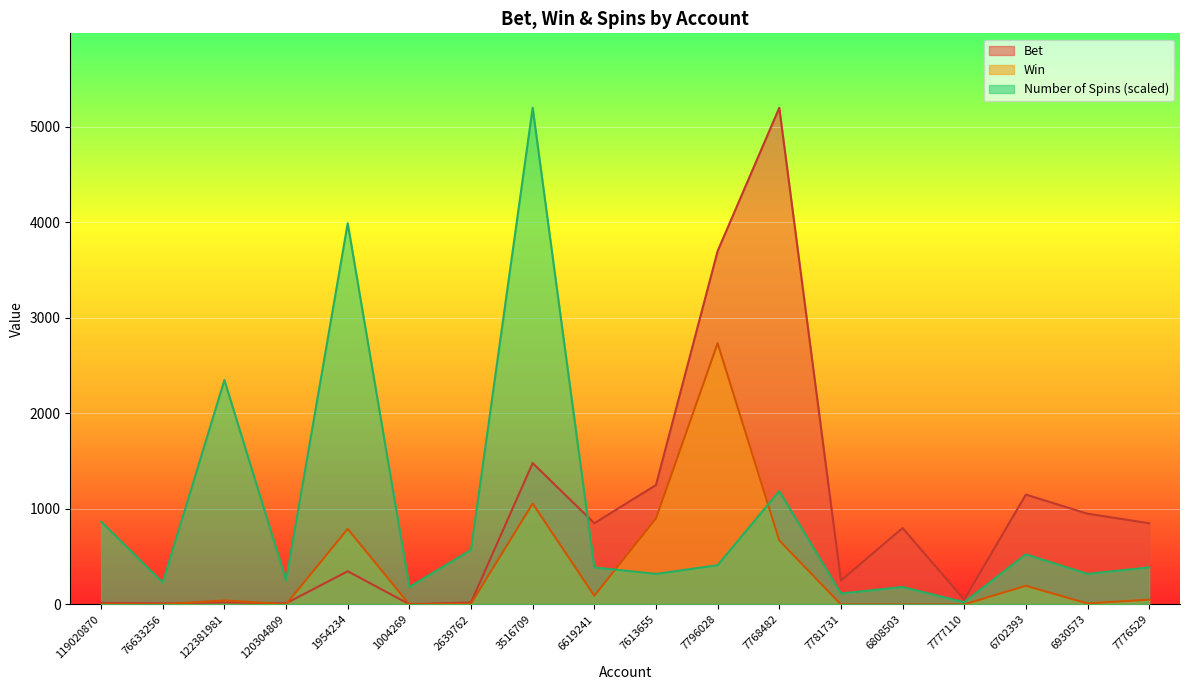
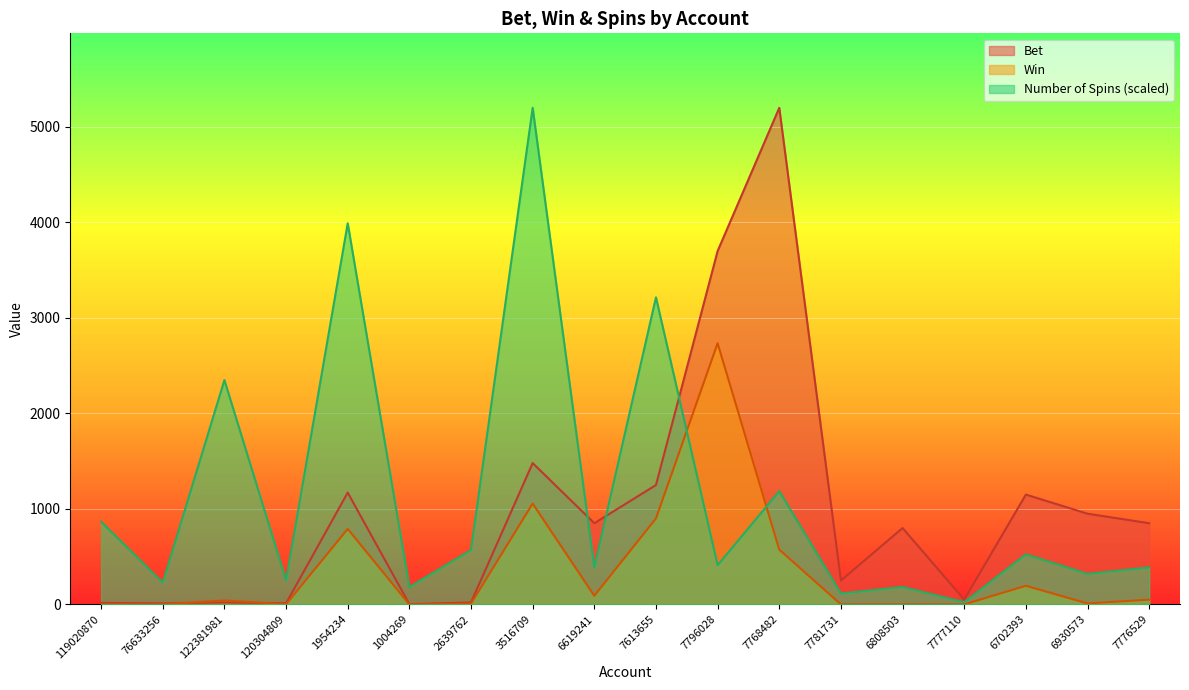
  {
    "Bet": {
-     "1954234": 300,
+     "1954234": 1200,
      "3516709": 1500,
      "6619241": 900,
      "7613655": 1300,
      "7796028": 3700,
      "7768482": 5200,
      "7781731": 300,
      "6808503": 800,
      "7777110": 100,
      "6702393": 1200,
      "6930573": 900,
      "7776529": 900
    },
    "Win": {
      "1954234": 800,
      "3516709": 1100,
      "6619241": 100,
      "7613655": 900,
      "7796028": 2700,
-     "7768482": 700,
+     "7768482": 600,
      "7781731": 0,
      "6808503": 0,
      "6702393": 200,
      "6930573": 0,
      "7776529": 100
    },
    "Number of Spins (scaled)": {
      "119020870": 900,
      "76633256": 200,
      "122381981": 2300,
      "120304809": 300,
      "1954234": 4000,
      "1004269": 200,
      "2639762": 600,
      "3516709": 5200,
      "6619241": 400,
-     "7613655": 300,
+     "7613655": 3200,
      "7796028": 400,
      "7768482": 1200,
      "7781731": 100,
      "6808503": 200,
      "6702393": 500,
      "6930573": 300,
      "7776529": 400
    }
  }
